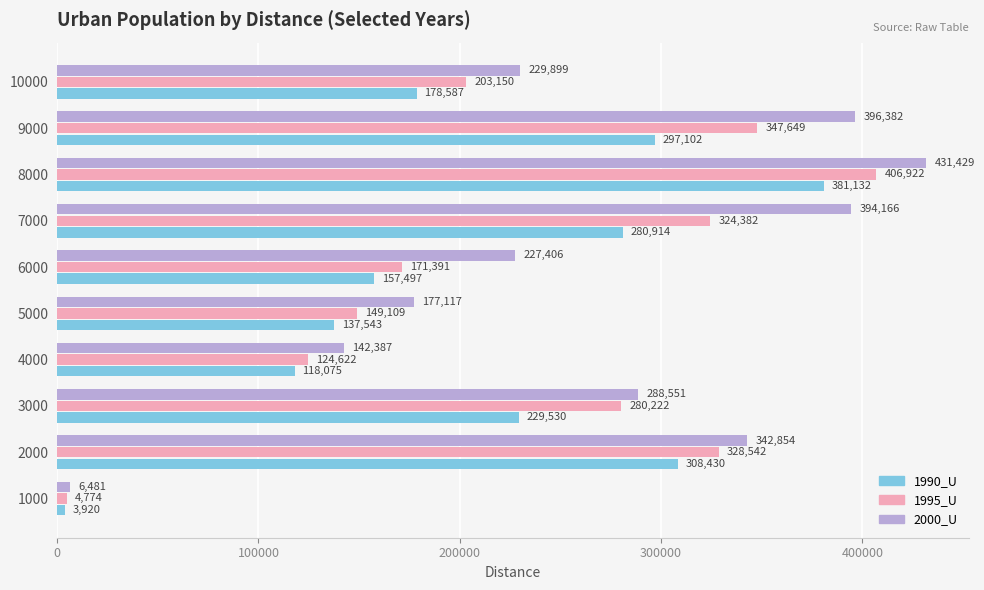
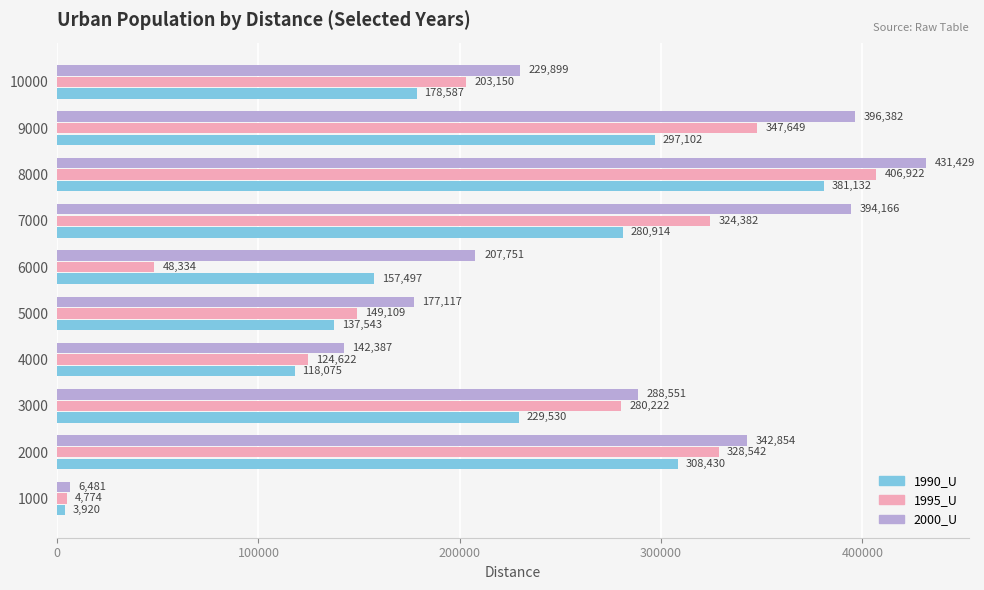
  {
    "1990_U": {
      "10000": "178,587",
      "9000": "297,102",
      "8000": "381,132",
      "7000": "280,914",
      "6000": "157,497",
      "5000": "137,543",
      "4000": "118,075",
      "3000": "229,530",
      "2000": "308,430",
      "1000": "3,920"
    },
    "1995_U": {
      "10000": "203,150",
      "9000": "347,649",
      "8000": "406,922",
      "7000": "324,382",
-     "6000": "171,391",
+     "6000": "48,334",
      "5000": "149,109",
      "4000": "124,622",
      "3000": "280,222",
      "2000": "328,542",
      "1000": "4,774"
    },
    "2000_U": {
      "10000": "229,899",
      "9000": "396,382",
      "8000": "431,429",
      "7000": "394,166",
-     "6000": "227,406",
+     "6000": "207,751",
      "5000": "177,117",
      "4000": "142,387",
      "3000": "288,551",
      "2000": "342,854",
      "1000": "6,481"
    }
  }
